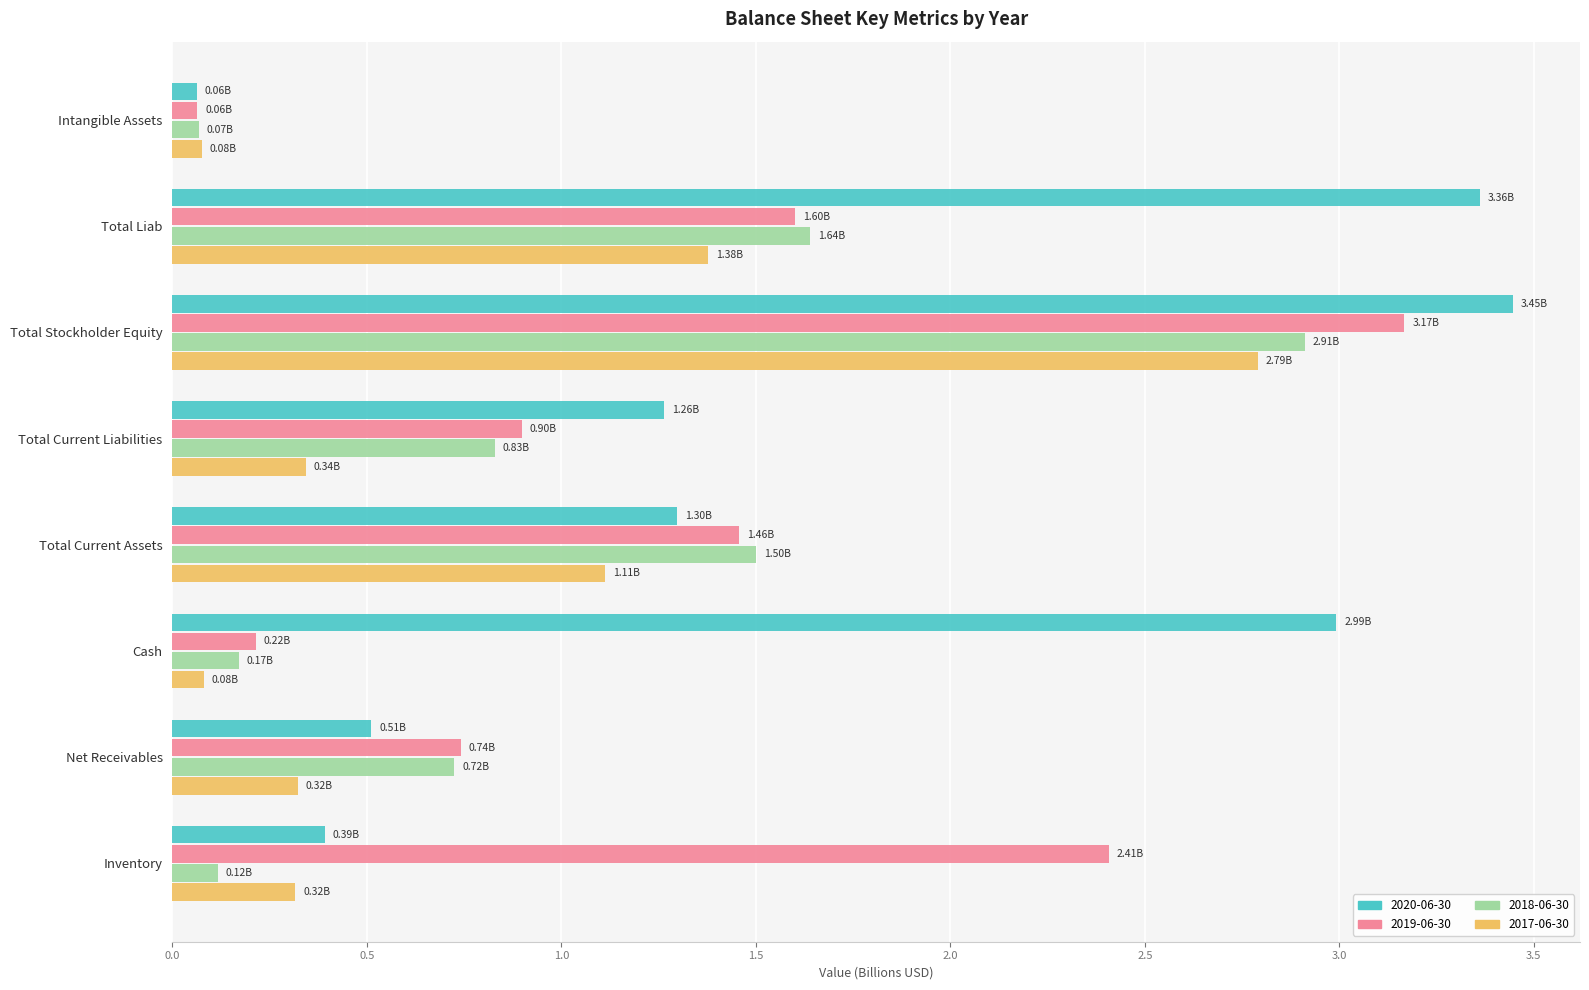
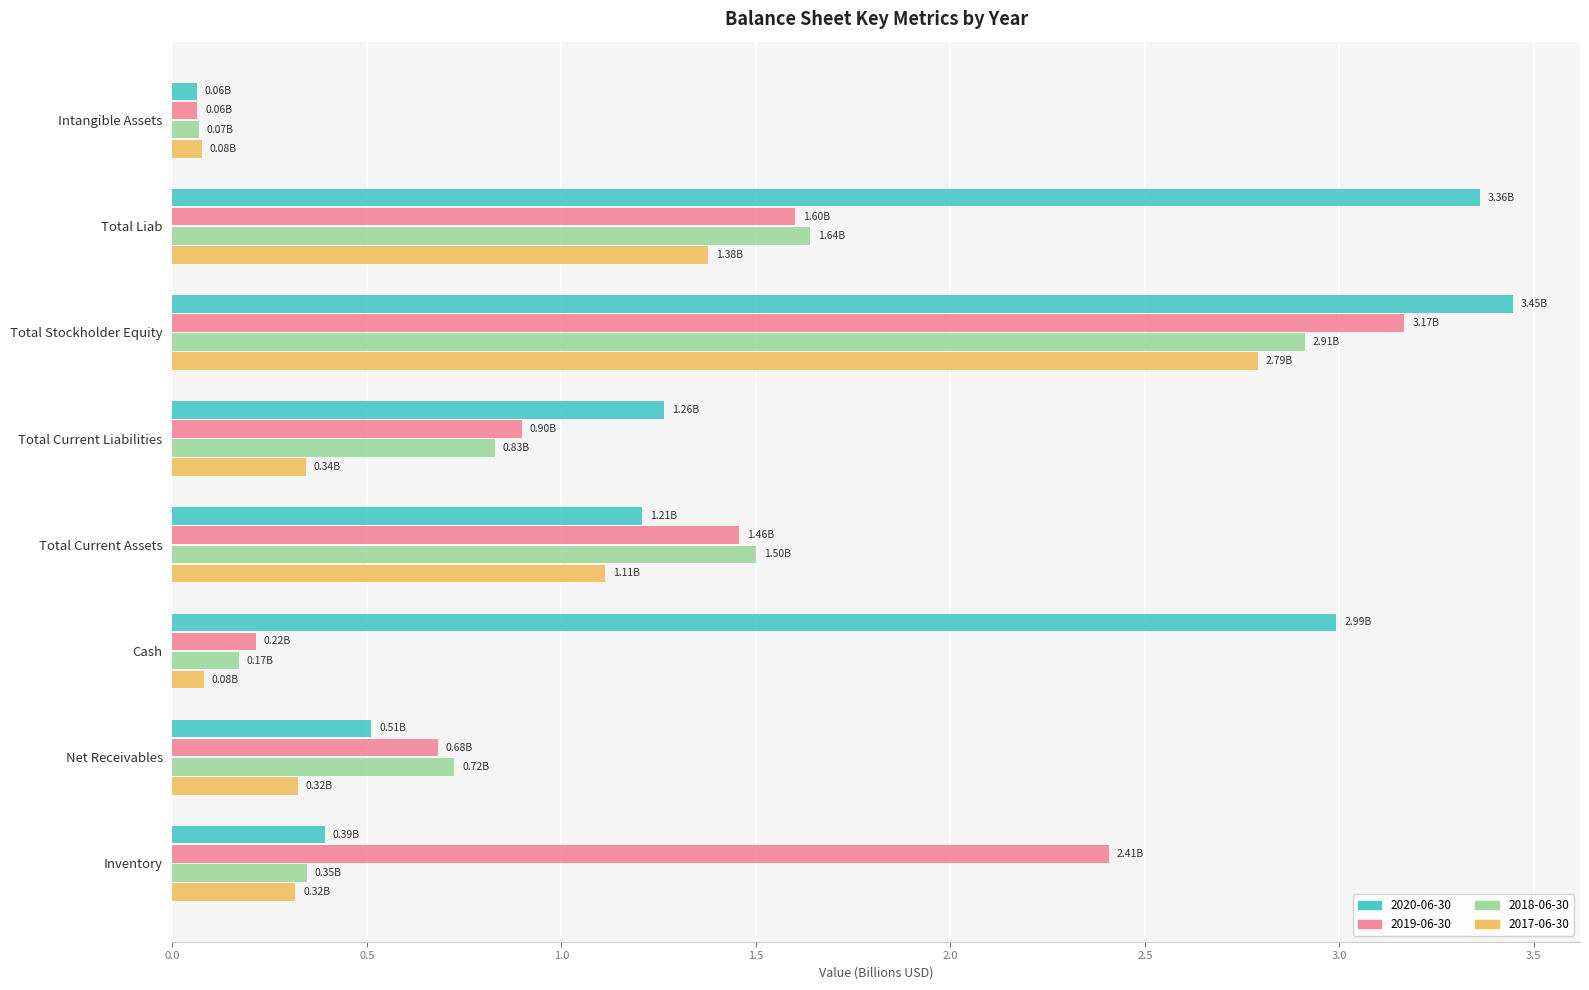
  {
    "2020-06-30": {
      "Intangible Assets": "0.06B",
      "Total Liab": "3.36B",
      "Total Stockholder Equity": "3.45B",
      "Total Current Liabilities": "1.26B",
-     "Total Current Assets": "1.30B",
+     "Total Current Assets": "1.21B",
      "Cash": "2.99B",
      "Net Receivables": "0.51B",
      "Inventory": "0.39B"
    },
    "2019-06-30": {
      "Intangible Assets": "0.06B",
      "Total Liab": "1.60B",
      "Total Stockholder Equity": "3.17B",
      "Total Current Liabilities": "0.90B",
      "Total Current Assets": "1.46B",
      "Cash": "0.22B",
-     "Net Receivables": "0.74B",
+     "Net Receivables": "0.68B",
      "Inventory": "2.41B"
    },
    "2018-06-30": {
      "Intangible Assets": "0.07B",
      "Total Liab": "1.64B",
      "Total Stockholder Equity": "2.91B",
      "Total Current Liabilities": "0.83B",
      "Total Current Assets": "1.50B",
      "Cash": "0.17B",
      "Net Receivables": "0.72B",
-     "Inventory": "0.12B"
+     "Inventory": "0.35B"
    },
    "2017-06-30": {
      "Intangible Assets": "0.08B",
      "Total Liab": "1.38B",
      "Total Stockholder Equity": "2.79B",
      "Total Current Liabilities": "0.34B",
      "Total Current Assets": "1.11B",
      "Cash": "0.08B",
      "Net Receivables": "0.32B",
      "Inventory": "0.32B"
    }
  }
